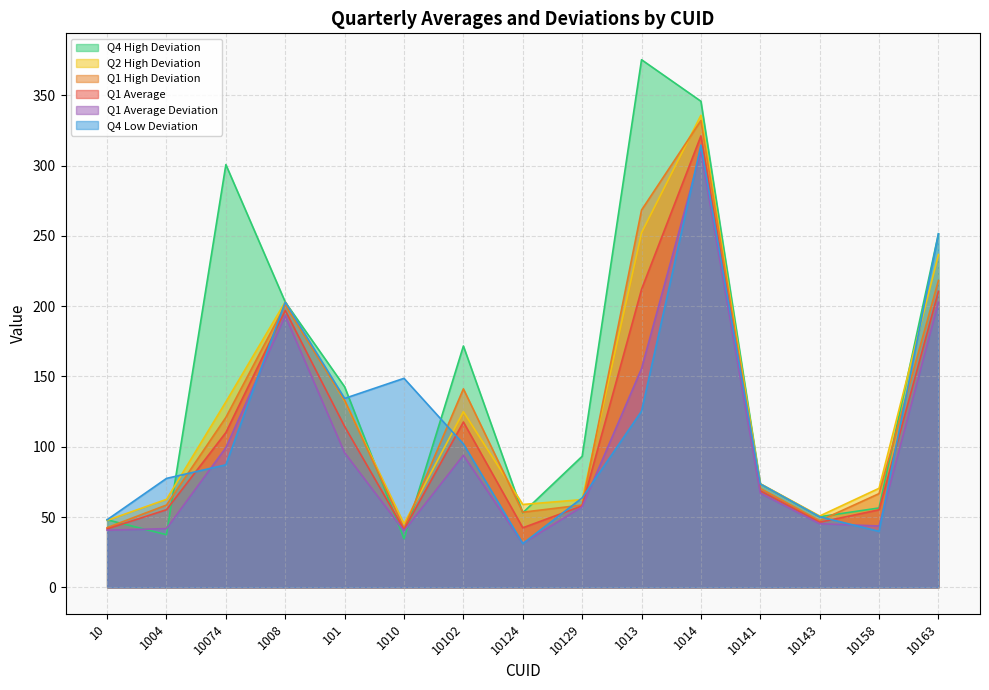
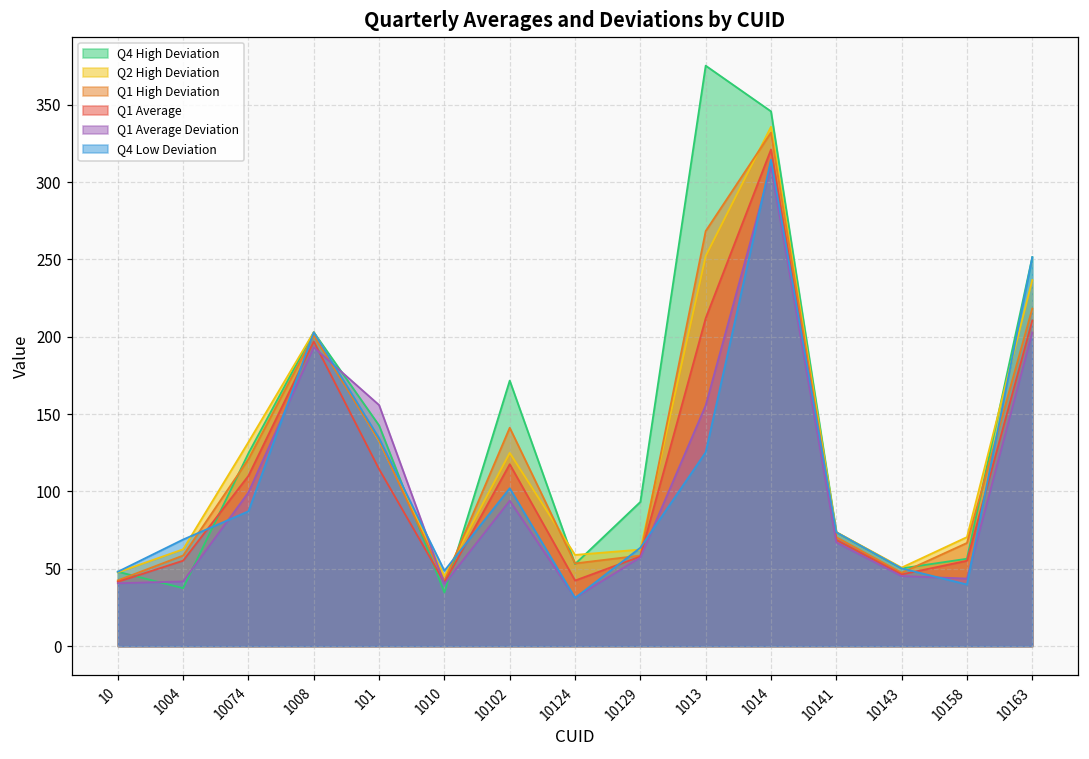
  {
    "Q4 High Deviation": {
      "1004": 37,
-     "10074": 301,
+     "10074": 125,
      "101": 143,
      "1010": 35,
      "10102": 172,
      "10129": 93,
      "1013": 375,
      "1014": 346
    },
    "Q1 Average Deviation": {
      "1004": 42,
      "10074": 99,
      "1008": 193,
-     "101": 96,
+     "101": 156,
      "10102": 94,
      "1013": 156,
      "1014": 310,
      "10158": 44,
      "10163": 203
    },
    "Q4 Low Deviation": {
-     "1004": 78,
+     "1004": 69,
      "10074": 87,
-     "1010": 149,
+     "1010": 49,
      "10102": 102,
      "1013": 125,
      "1014": 315,
      "10158": 40
    }
  }
